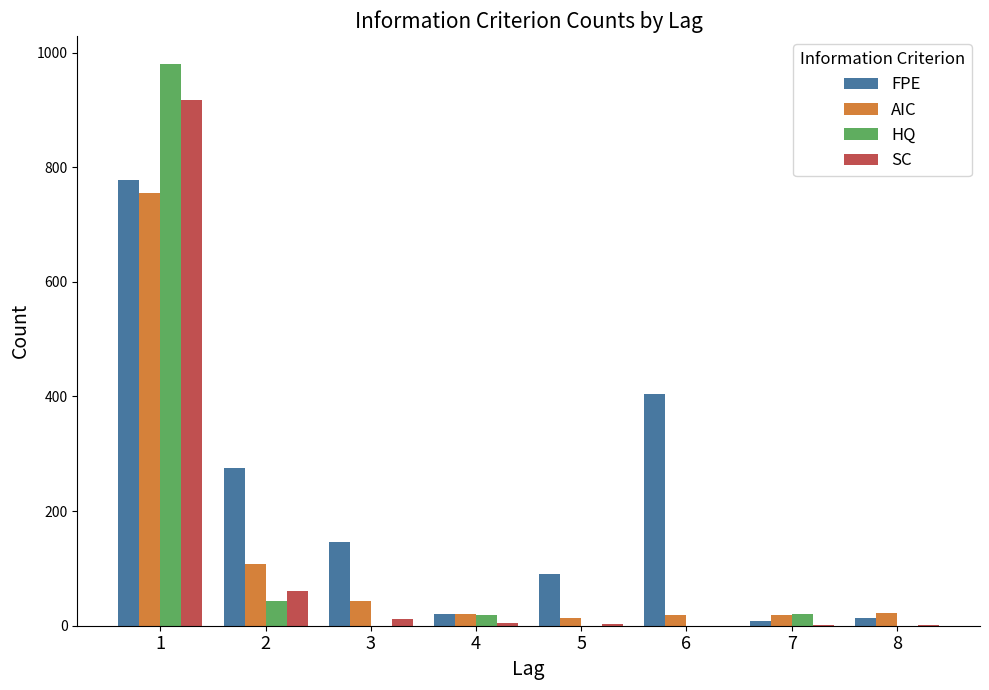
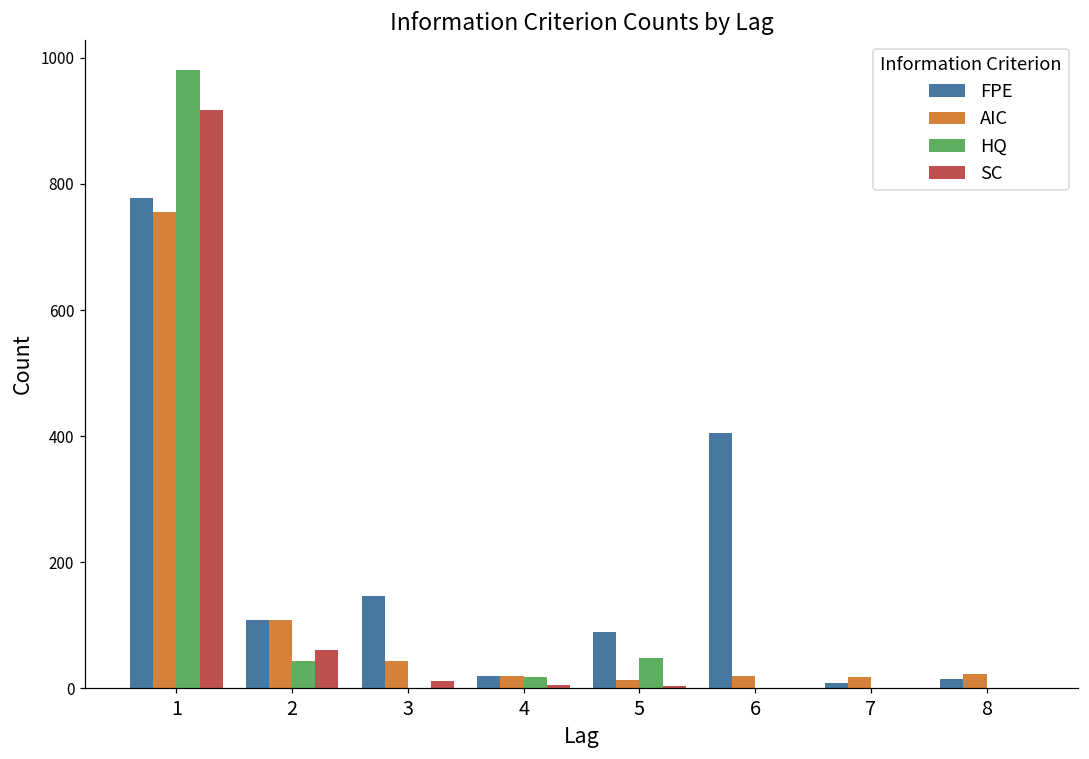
  {
    "FPE": {
      "1": 780,
-     "2": 280,
+     "2": 110,
      "3": 150,
      "4": 20,
      "5": 90,
      "6": 410,
      "7": 10,
      "8": 10
    },
    "HQ": {
      "1": 980,
      "2": 40,
      "3": 0,
      "4": 20,
-     "5": 0,
+     "5": 50,
      "6": 0,
-     "7": 20,
+     "7": 0,
      "8": 0
    }
  }
